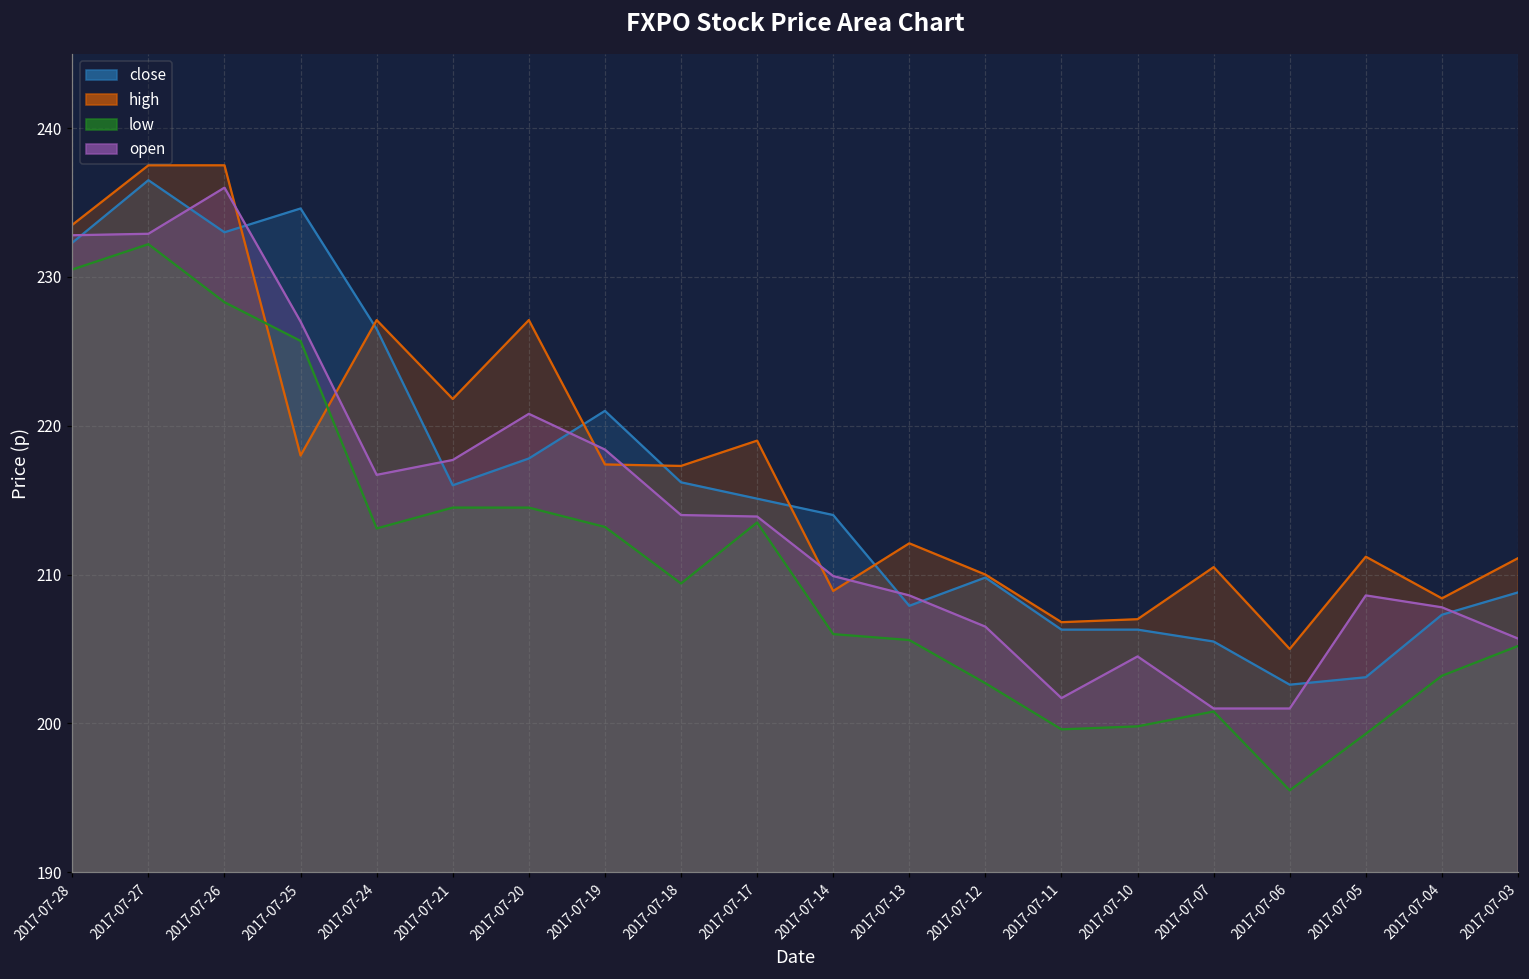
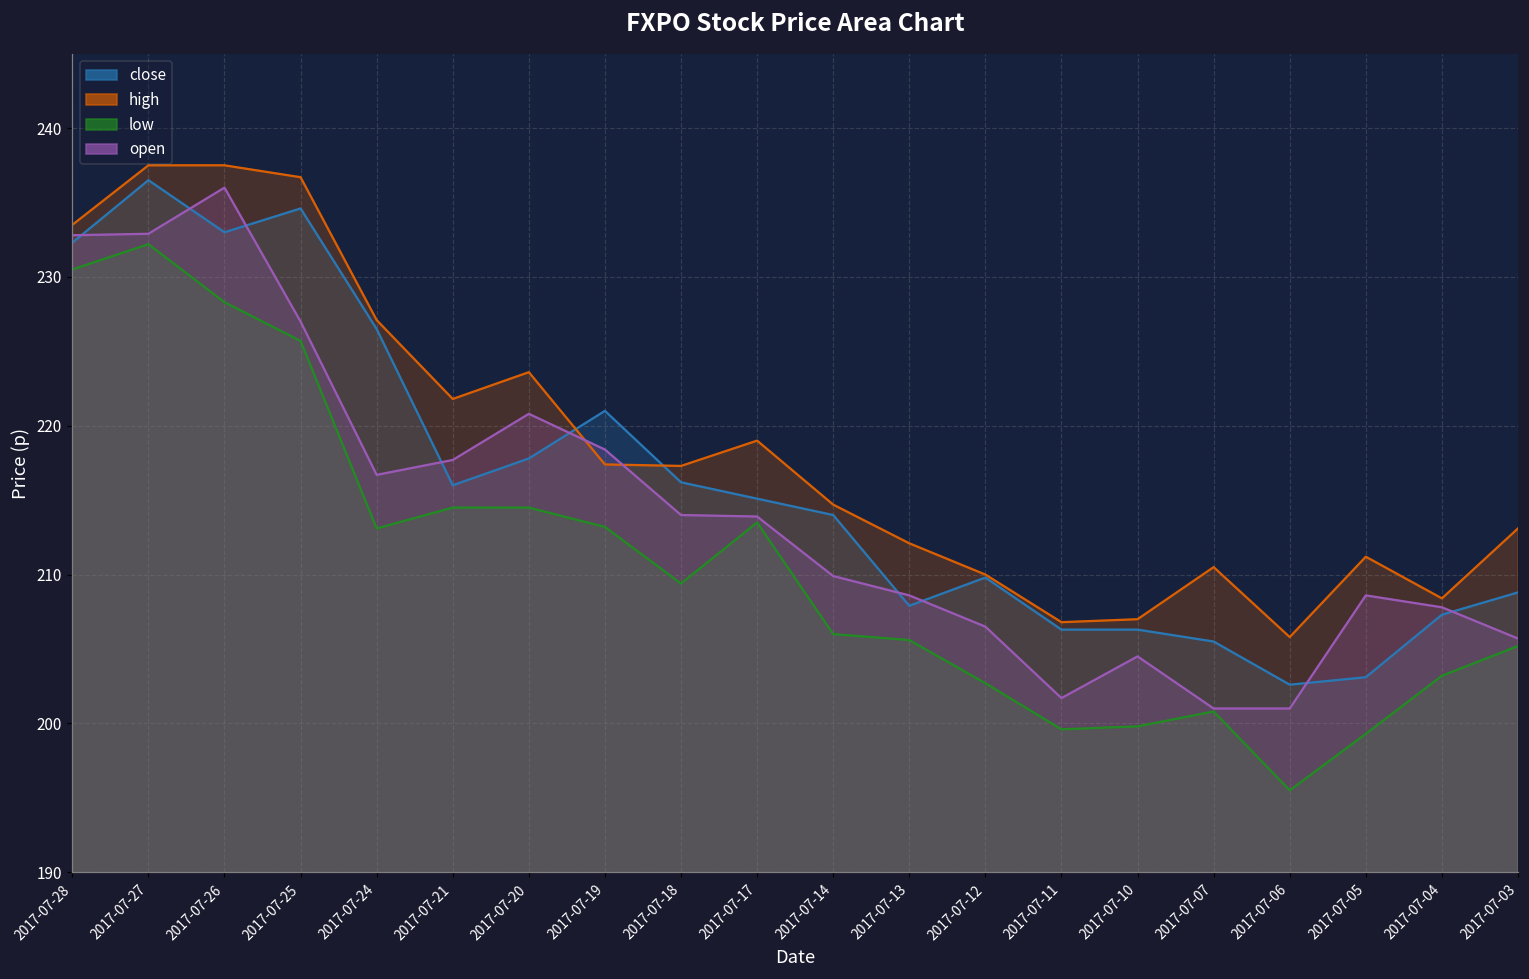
  {
    "high": {
      "2017-07-28": 233.5,
      "2017-07-27": 237.5,
      "2017-07-26": 237.5,
-     "2017-07-25": 218.0,
+     "2017-07-25": 236.7,
      "2017-07-24": 227.1,
      "2017-07-21": 221.8,
-     "2017-07-20": 227.1,
+     "2017-07-20": 223.6,
      "2017-07-19": 217.4,
      "2017-07-18": 217.3,
      "2017-07-17": 219.0,
-     "2017-07-14": 208.9,
+     "2017-07-14": 214.7,
      "2017-07-13": 212.1,
      "2017-07-12": 210.0,
      "2017-07-11": 206.8,
      "2017-07-10": 207.0,
      "2017-07-07": 210.5,
-     "2017-07-06": 205.0,
+     "2017-07-06": 205.8,
      "2017-07-05": 211.2,
      "2017-07-04": 208.4,
-     "2017-07-03": 211.1
+     "2017-07-03": 213.1
    }
  }
